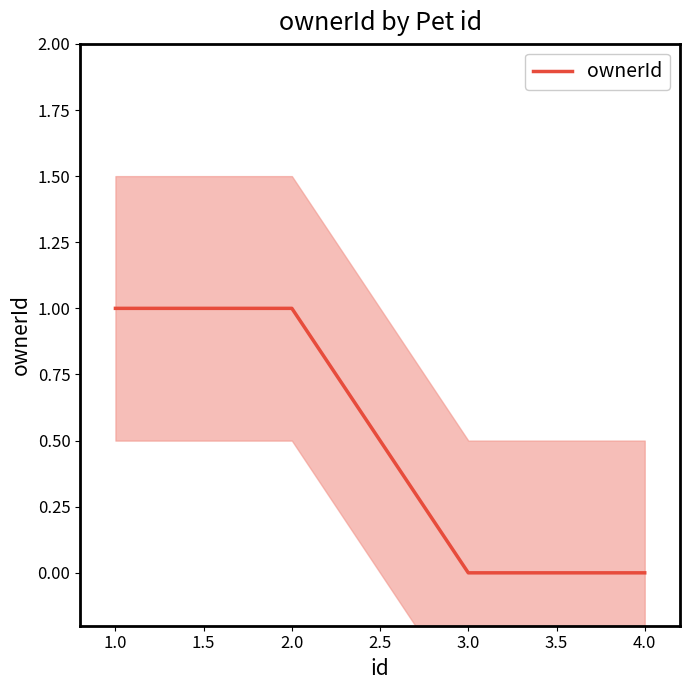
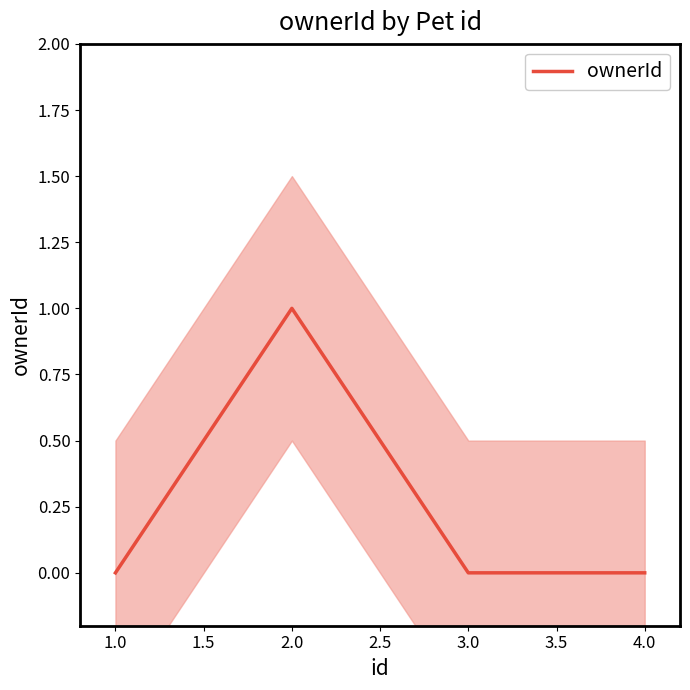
  {
    "ownerId": {
-     "1.0": 1,
+     "1.0": 0,
      "2.0": 1,
      "3.0": 0,
      "4.0": 0
    }
  }
